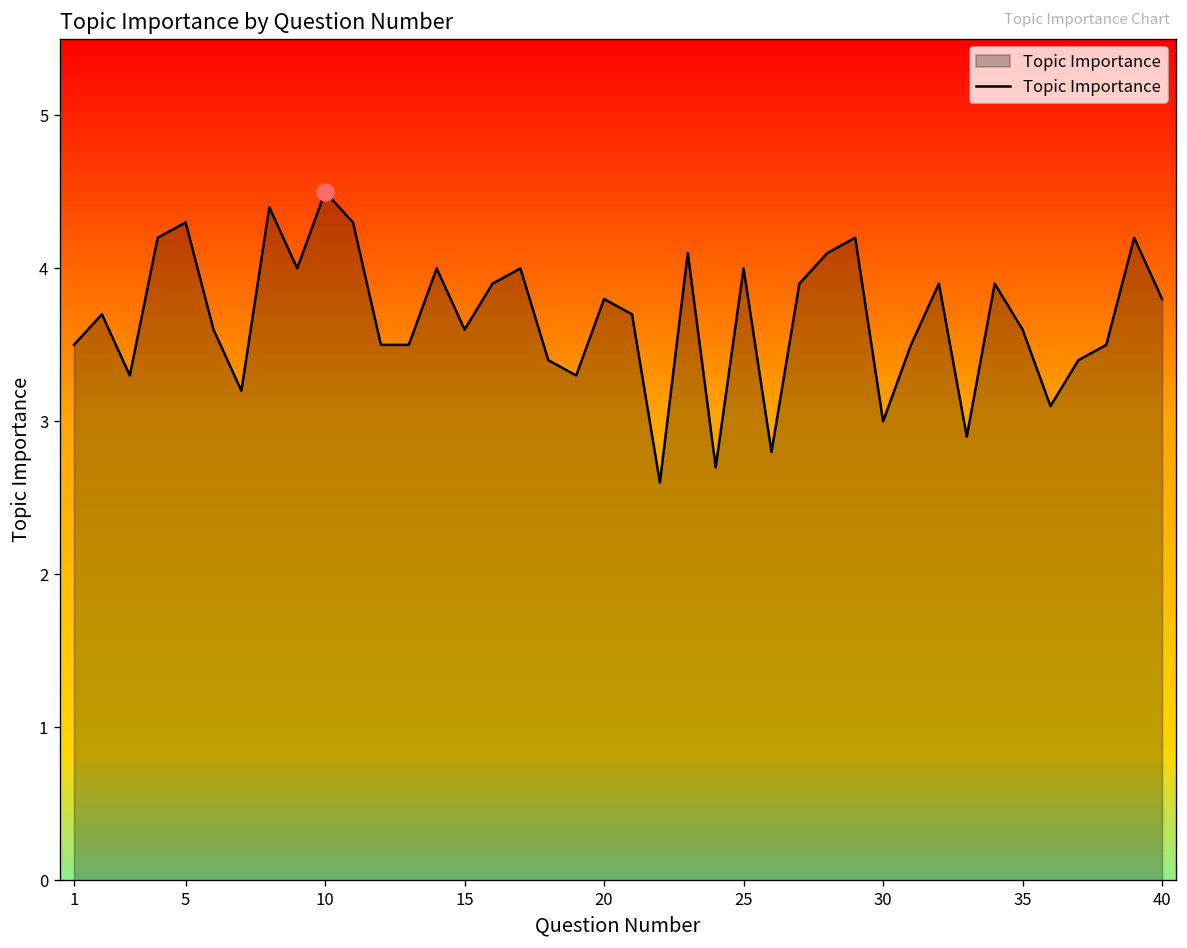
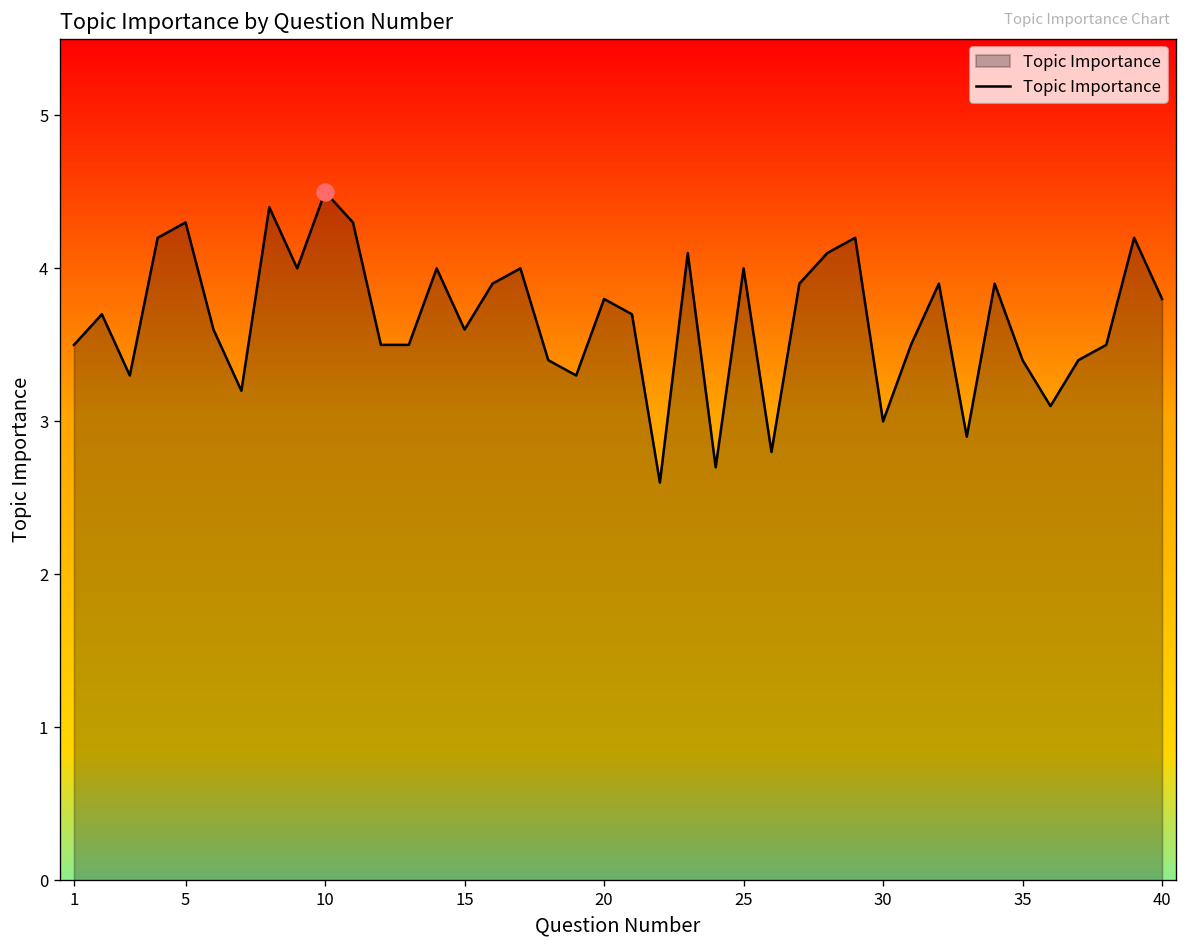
  {
    "Topic Importance": {
      "1": 3.5,
      "5": 4.3,
      "15": 3.6,
      "20": 3.8,
      "25": 4.0,
      "30": 3.0,
-     "35": 3.6,
+     "35": 3.4,
      "40": 3.8
    }
  }
